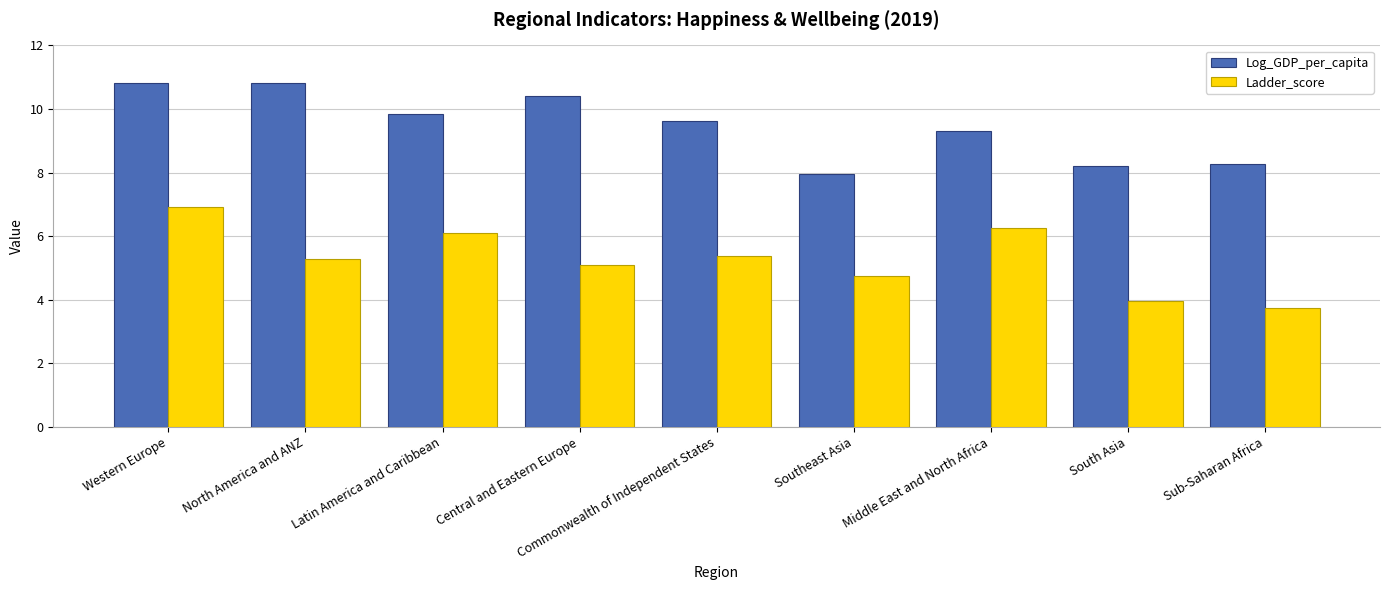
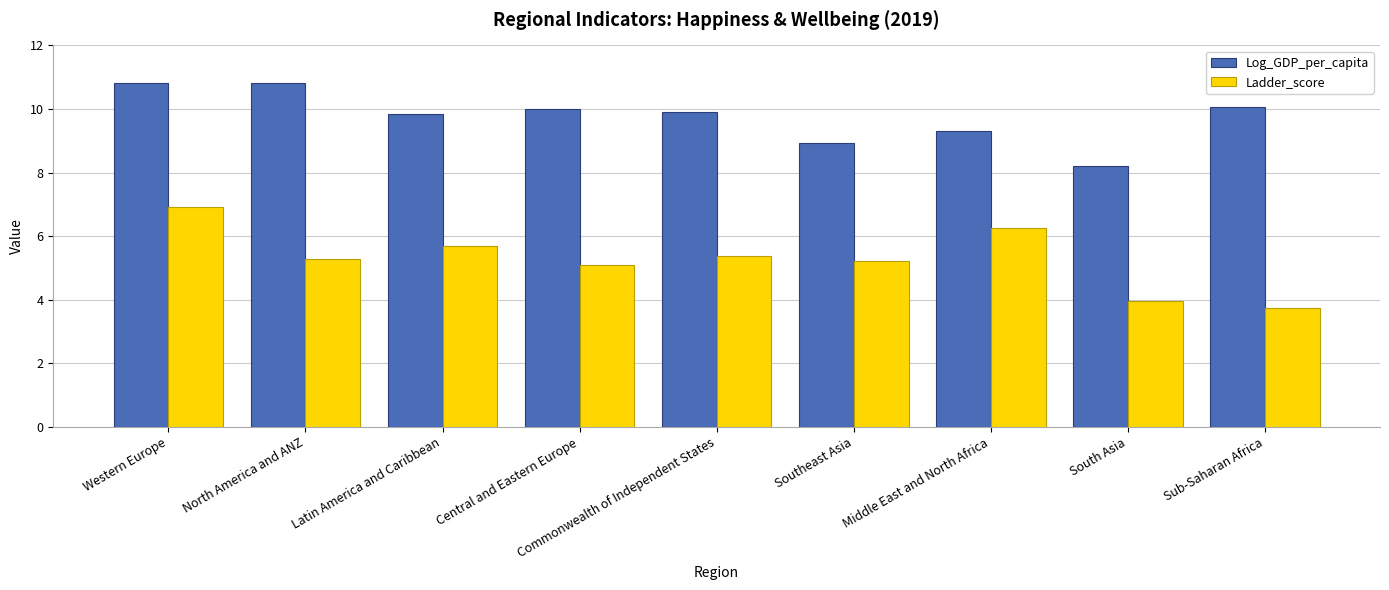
  {
    "Log_GDP_per_capita": {
      "Western Europe": 10.8,
      "North America and ANZ": 10.8,
      "Latin America and Caribbean": 9.9,
-     "Central and Eastern Europe": 10.4,
-     "Commonwealth of Independent States": 9.6,
-     "Southeast Asia": 8.0,
+     "Central and Eastern Europe": 10.0,
+     "Commonwealth of Independent States": 9.9,
+     "Southeast Asia": 8.9,
      "Middle East and North Africa": 9.3,
      "South Asia": 8.2,
-     "Sub-Saharan Africa": 8.3
+     "Sub-Saharan Africa": 10.1
    },
    "Ladder_score": {
      "Western Europe": 6.9,
      "North America and ANZ": 5.3,
-     "Latin America and Caribbean": 6.1,
+     "Latin America and Caribbean": 5.7,
      "Central and Eastern Europe": 5.1,
      "Commonwealth of Independent States": 5.4,
-     "Southeast Asia": 4.7,
+     "Southeast Asia": 5.2,
      "Middle East and North Africa": 6.2,
      "South Asia": 4.0,
      "Sub-Saharan Africa": 3.7
    }
  }
